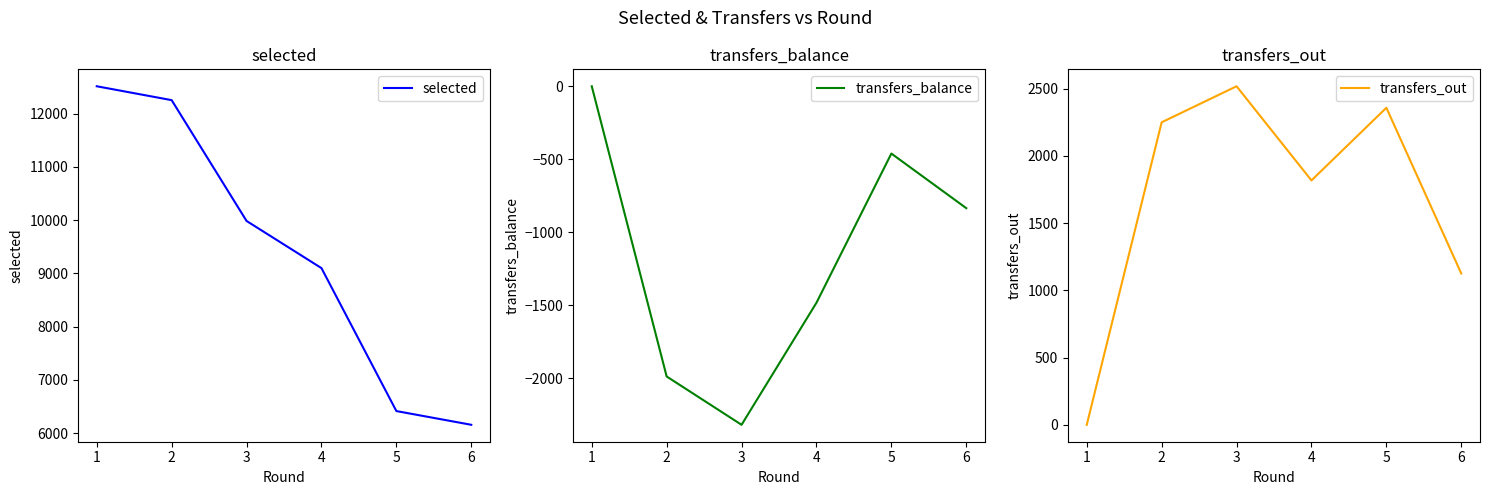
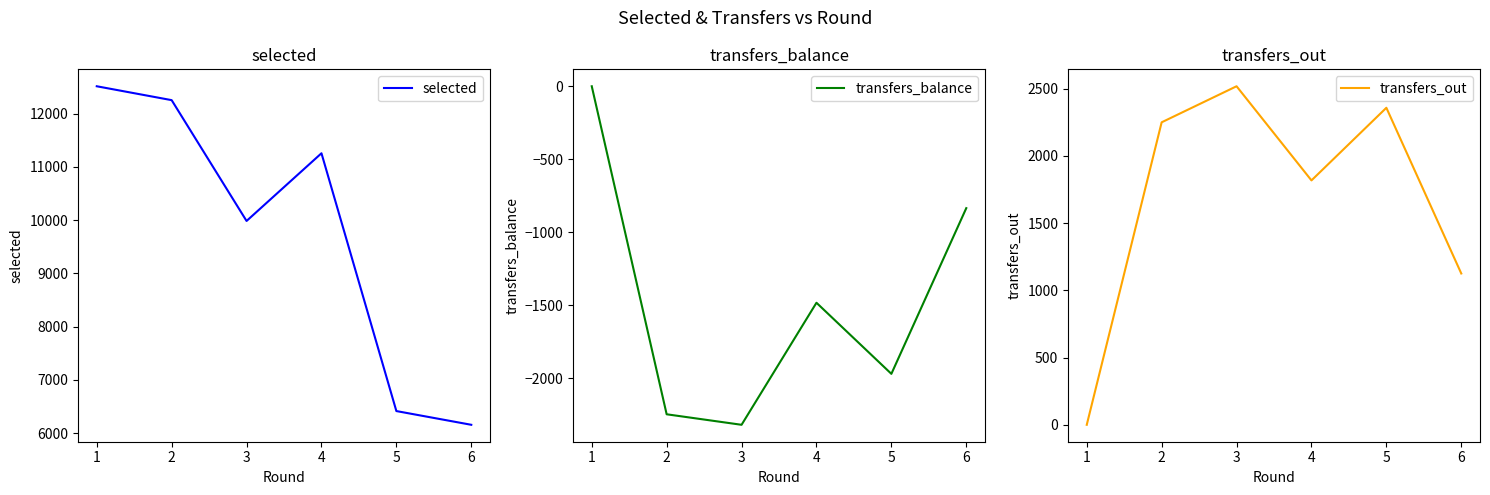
  {
    "selected": {
      "1": 12500,
      "2": 12300,
      "3": 10000,
-     "4": 9100,
+     "4": 11300,
      "5": 6400,
      "6": 6200
    },
    "transfers_balance": {
      "1": 0,
-     "2": -1990,
+     "2": -2250,
      "3": -2320,
      "4": -1480,
-     "5": -460,
+     "5": -1970,
      "6": -840
    },
    "transfers_out": {
      "1": 0,
      "2": 2250,
      "3": 2520,
      "4": 1820,
      "5": 2360,
      "6": 1130
    }
  }
